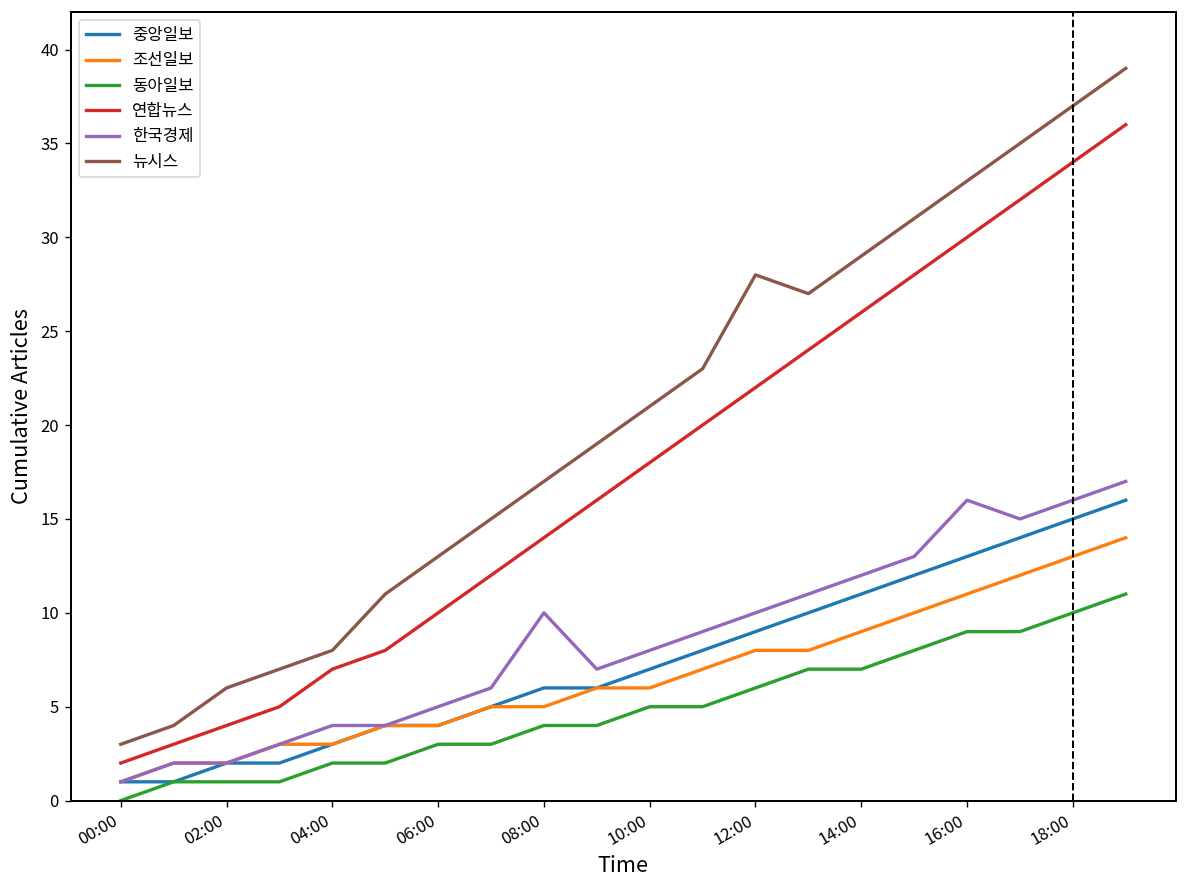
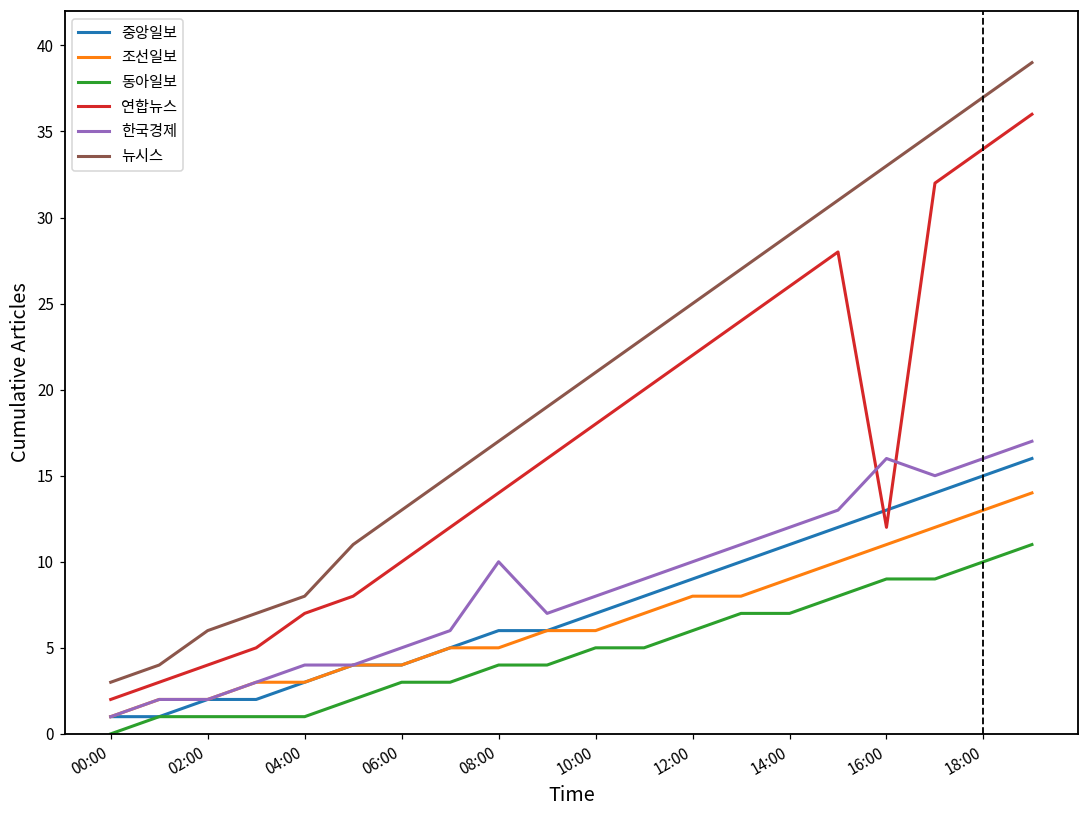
  {
    "중앙일보": {
      "08:00": 6,
      "10:00": 7,
      "12:00": 9,
      "14:00": 11,
      "16:00": 13,
      "18:00": 15
    },
    "조선일보": {
      "08:00": 5,
      "10:00": 6,
      "12:00": 8,
      "14:00": 9,
      "16:00": 11,
      "18:00": 13
    },
    "동아일보": {
      "00:00": 0,
      "02:00": 1,
-     "04:00": 2,
+     "04:00": 1,
      "06:00": 3,
      "08:00": 4,
      "10:00": 5,
      "12:00": 6,
      "14:00": 7,
      "16:00": 9,
      "18:00": 10
    },
    "연합뉴스": {
      "00:00": 2,
      "02:00": 4,
      "04:00": 7,
      "06:00": 10,
      "08:00": 14,
      "10:00": 18,
      "12:00": 22,
      "14:00": 26,
-     "16:00": 30,
+     "16:00": 12,
      "18:00": 34
    },
    "한국경제": {
      "04:00": 4,
      "06:00": 5,
      "08:00": 10,
      "10:00": 8,
      "12:00": 10,
      "14:00": 12,
      "16:00": 16,
      "18:00": 16
    },
    "뉴시스": {
      "00:00": 3,
      "02:00": 6,
      "04:00": 8,
      "06:00": 13,
      "08:00": 17,
      "10:00": 21,
-     "12:00": 28,
+     "12:00": 25,
      "14:00": 29,
      "16:00": 33,
      "18:00": 37
    }
  }
